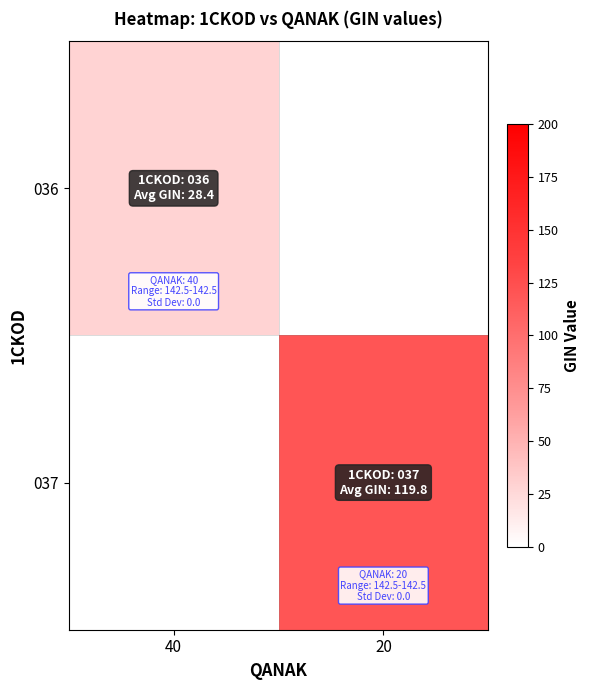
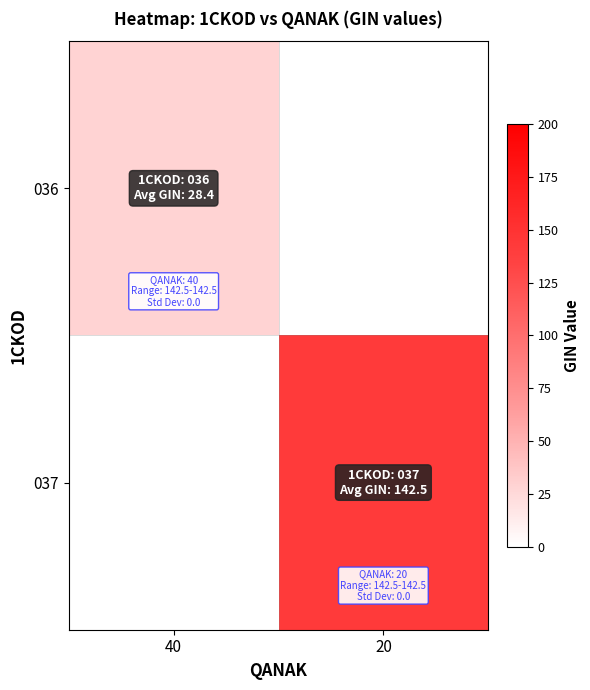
  {
    "037": {
-     "20": 119.8
+     "20": 142.5
    }
  }
